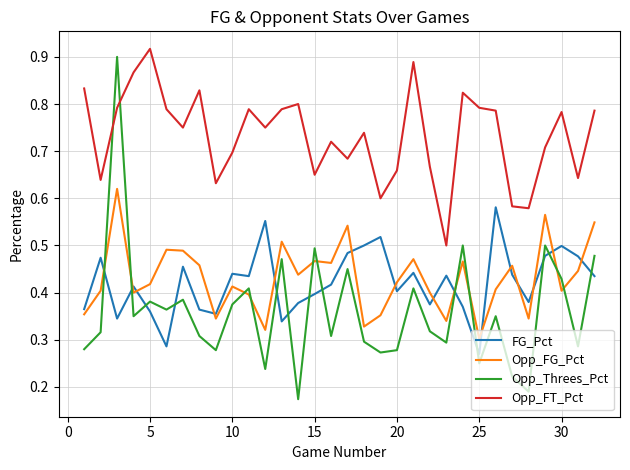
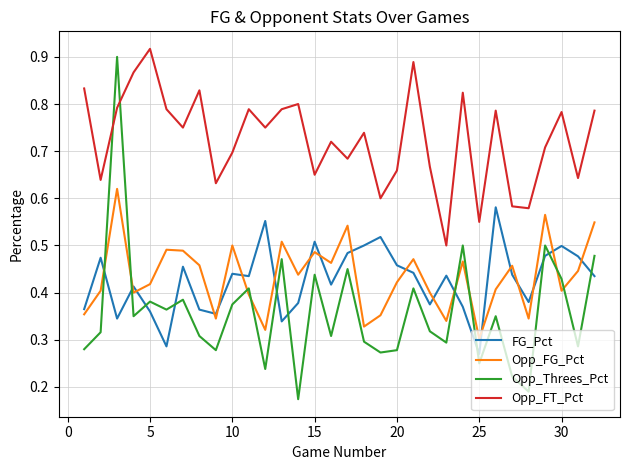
  {
    "FG_Pct": {
      "5": 0.36,
      "10": 0.44,
-     "15": 0.40,
-     "20": 0.40,
+     "15": 0.51,
+     "20": 0.46,
      "30": 0.50
    },
    "Opp_FG_Pct": {
      "5": 0.42,
-     "10": 0.41,
-     "15": 0.47,
+     "10": 0.50,
+     "15": 0.49,
      "20": 0.42,
      "30": 0.40
    },
    "Opp_Threes_Pct": {
      "5": 0.38,
      "10": 0.38,
-     "15": 0.49,
+     "15": 0.44,
      "20": 0.28,
      "30": 0.43
    },
    "Opp_FT_Pct": {
      "5": 0.92,
      "10": 0.70,
      "15": 0.65,
      "20": 0.66,
-     "25": 0.79,
+     "25": 0.55,
      "30": 0.78
    }
  }
